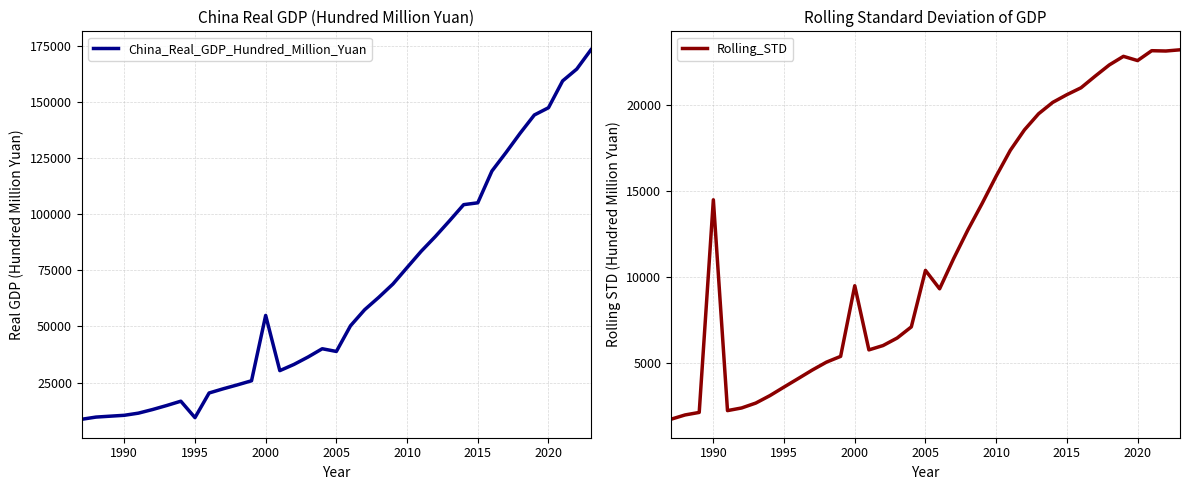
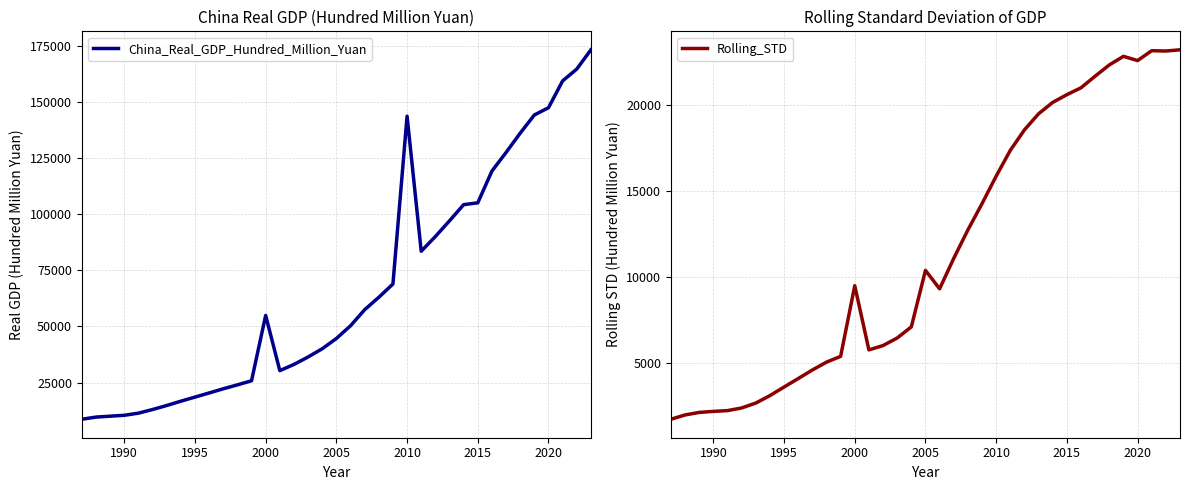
  {
    "China Real GDP (Hundred Million Yuan)": {
      "1990": 10000,
-     "1995": 9000,
+     "1995": 18000,
      "2000": 55000,
-     "2005": 39000,
-     "2010": 76000,
+     "2005": 45000,
+     "2010": 144000,
      "2015": 105000,
      "2020": 148000
    },
    "Rolling Standard Deviation of GDP": {
-     "1990": 14500,
+     "1990": 2200,
      "1995": 3600,
      "2000": 9500,
      "2005": 10400,
      "2010": 15900,
      "2015": 20600,
      "2020": 22600
    }
  }
